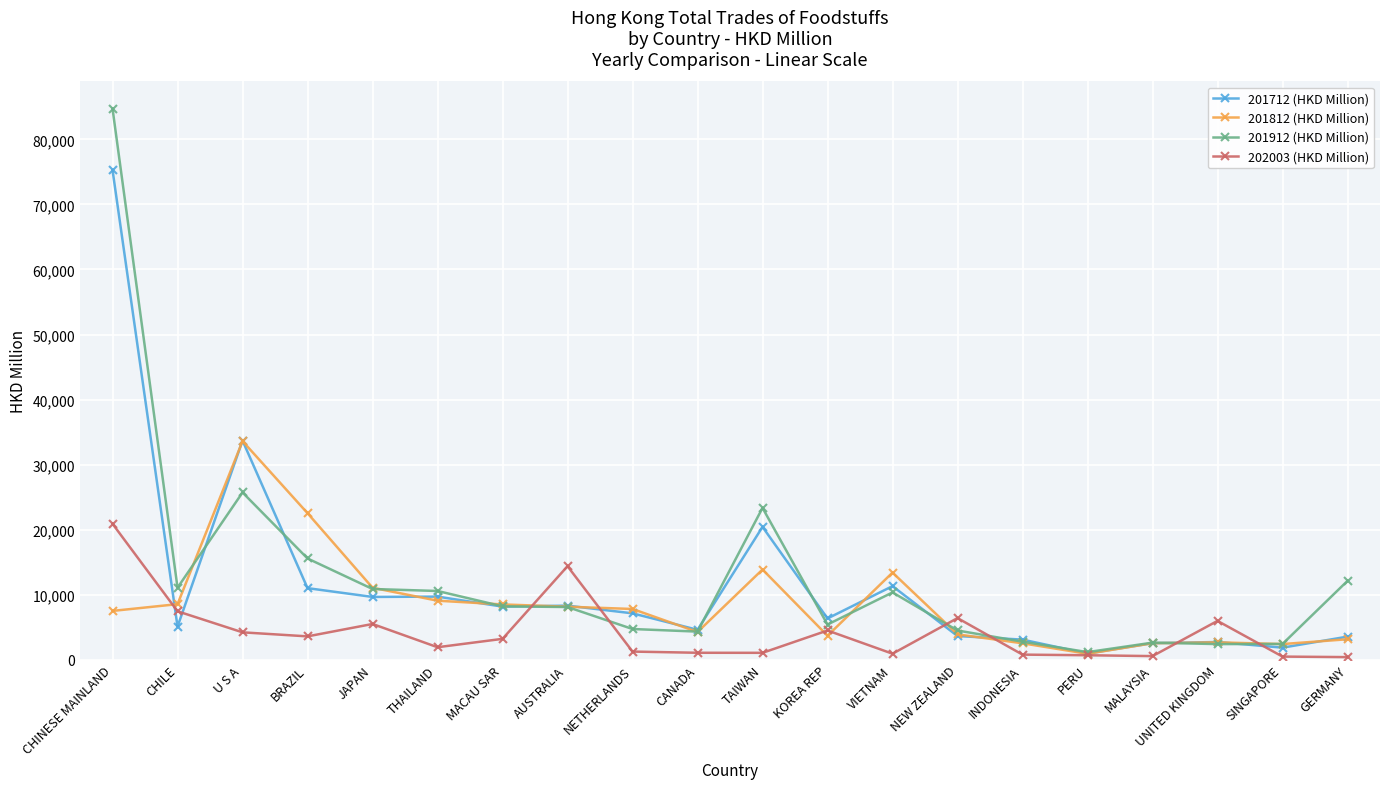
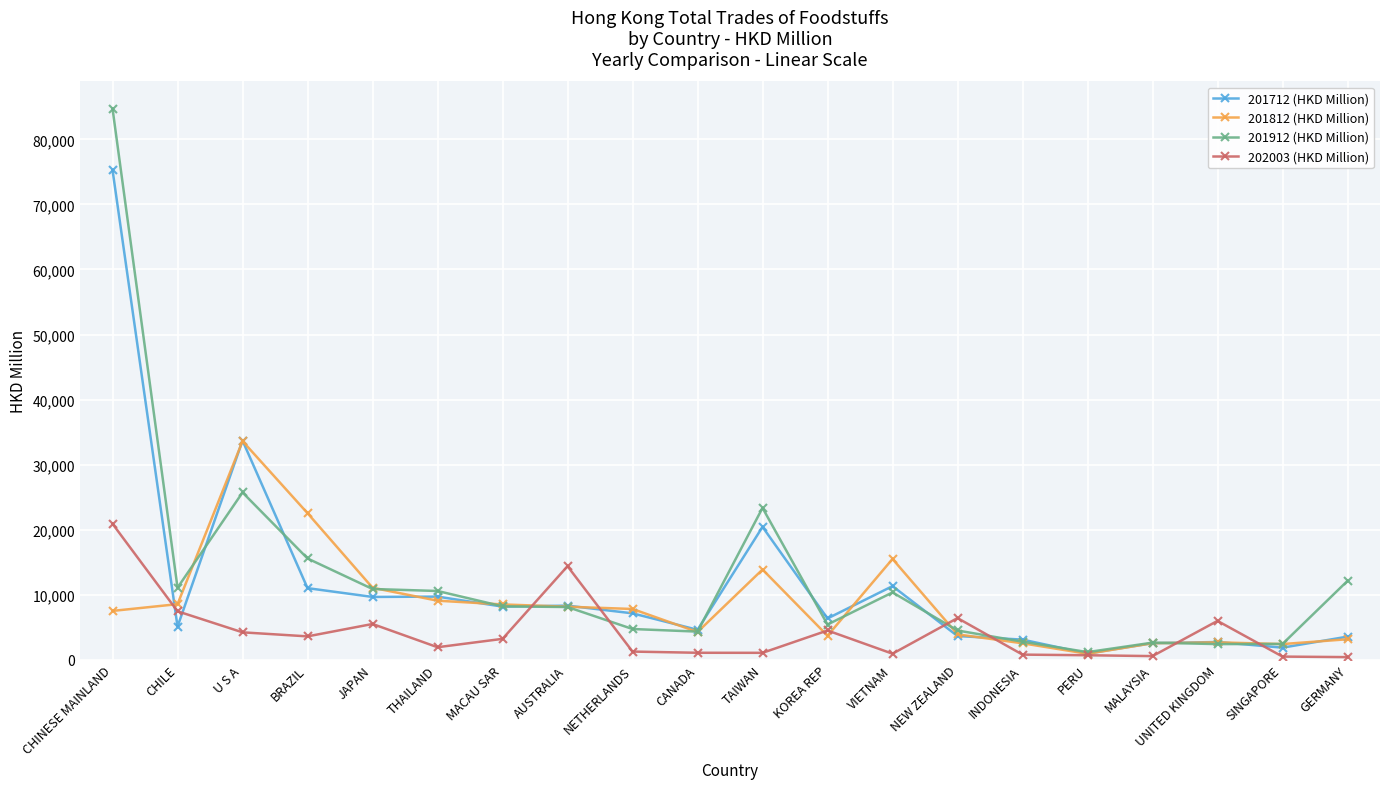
  {
    "201712 (HKD Million)": {
      "CHINESE MAINLAND": "75,000",
      "CHILE": "5,000",
      "BRAZIL": "11,000",
      "JAPAN": "10,000",
      "THAILAND": "10,000",
      "NETHERLANDS": "7,000",
      "TAIWAN": "20,000",
      "KOREA REP": "6,000",
      "VIETNAM": "11,000",
      "SINGAPORE": "2,000",
      "GERMANY": "4,000"
    },
    "201812 (HKD Million)": {
      "CHINESE MAINLAND": "7,000",
      "CHILE": "9,000",
      "BRAZIL": "23,000",
      "THAILAND": "9,000",
      "NETHERLANDS": "8,000",
      "TAIWAN": "14,000",
      "KOREA REP": "4,000",
-     "VIETNAM": "13,000",
+     "VIETNAM": "15,000",
      "GERMANY": "3,000"
    },
    "201912 (HKD Million)": {
      "CHINESE MAINLAND": "85,000",
      "CHILE": "11,000",
      "U S A": "26,000",
      "BRAZIL": "16,000",
      "THAILAND": "11,000",
      "NETHERLANDS": "5,000",
      "TAIWAN": "23,000",
      "KOREA REP": "5,000",
      "VIETNAM": "10,000",
      "NEW ZEALAND": "4,000",
      "GERMANY": "12,000"
    },
    "202003 (HKD Million)": {
      "CHINESE MAINLAND": "21,000",
      "CHILE": "7,000",
      "U S A": "4,000",
      "BRAZIL": "4,000",
      "JAPAN": "5,000",
      "THAILAND": "2,000",
      "MACAU SAR": "3,000",
      "AUSTRALIA": "14,000",
      "NETHERLANDS": "1,000",
      "CANADA": "1,000",
      "TAIWAN": "1,000",
      "KOREA REP": "4,000",
      "VIETNAM": "1,000",
      "NEW ZEALAND": "6,000",
      "INDONESIA": "1,000",
      "MALAYSIA": "1,000",
      "UNITED KINGDOM": "6,000",
      "SINGAPORE": "0",
      "GERMANY": "0"
    }
  }
